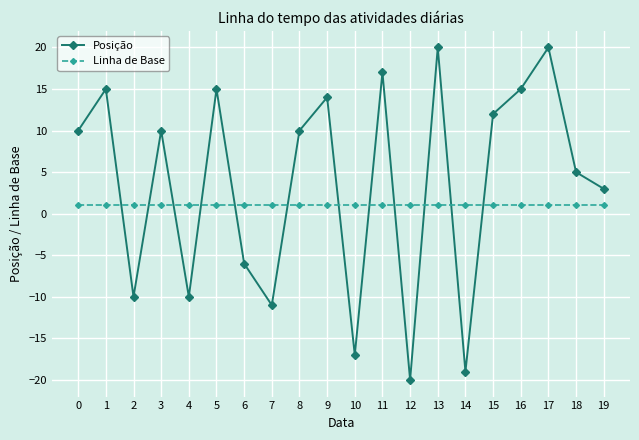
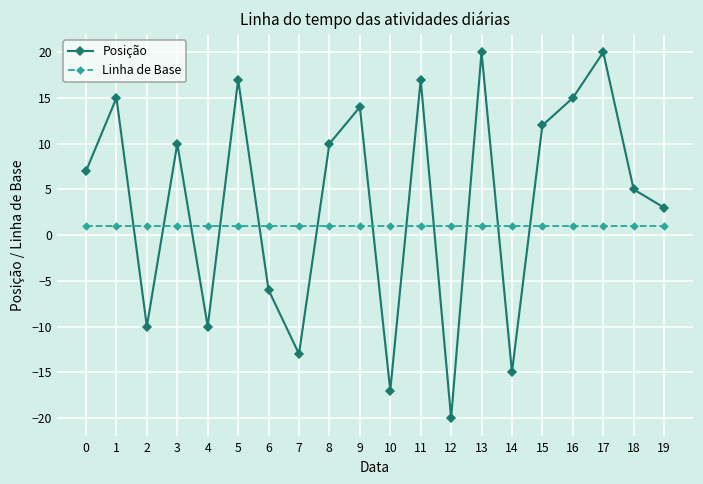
  {
    "Posição": {
-     "0": 10,
+     "0": 7,
      "1": 15,
      "2": -10,
      "3": 10,
      "4": -10,
-     "5": 15,
+     "5": 17,
      "6": -6,
-     "7": -11,
+     "7": -13,
      "8": 10,
      "9": 14,
      "10": -17,
      "11": 17,
      "12": -20,
      "13": 20,
-     "14": -19,
+     "14": -15,
      "15": 12,
      "16": 15,
      "17": 20,
      "18": 5,
      "19": 3
    },
    "Linha de Base": {
      "0": 1,
      "1": 1,
      "2": 1,
      "3": 1,
      "4": 1,
      "5": 1,
      "6": 1,
      "7": 1,
      "8": 1,
      "9": 1,
      "10": 1,
      "11": 1,
      "12": 1,
      "13": 1,
      "14": 1,
      "15": 1,
      "16": 1,
      "17": 1,
      "18": 1,
      "19": 1
    }
  }
